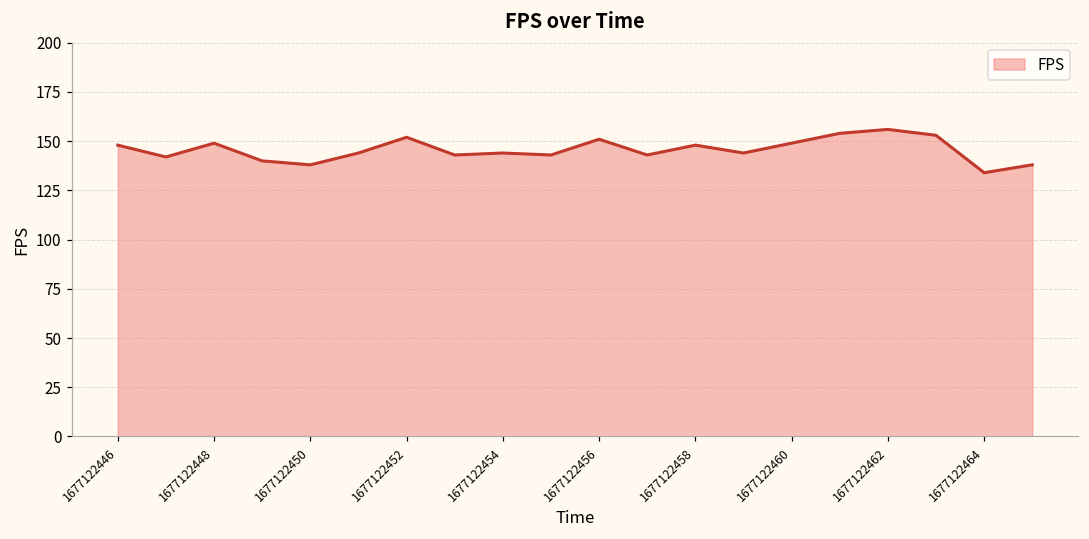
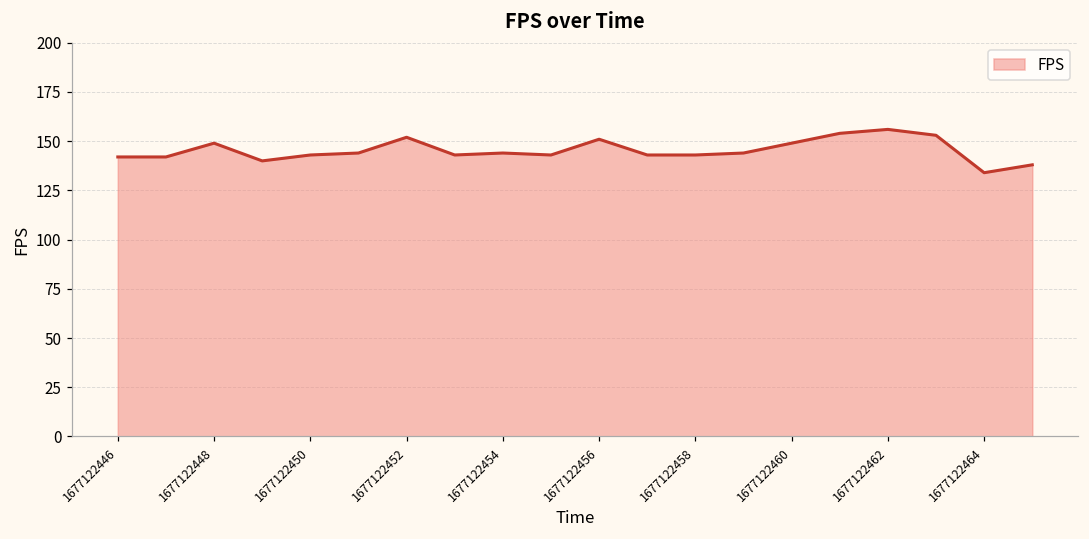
  {
-   "1677122446": 148,
+   "1677122446": 142,
    "1677122448": 149,
-   "1677122450": 138,
+   "1677122450": 143,
    "1677122452": 152,
    "1677122454": 144,
    "1677122456": 151,
-   "1677122458": 148,
+   "1677122458": 143,
    "1677122460": 149,
    "1677122462": 156,
    "1677122464": 134
  }
